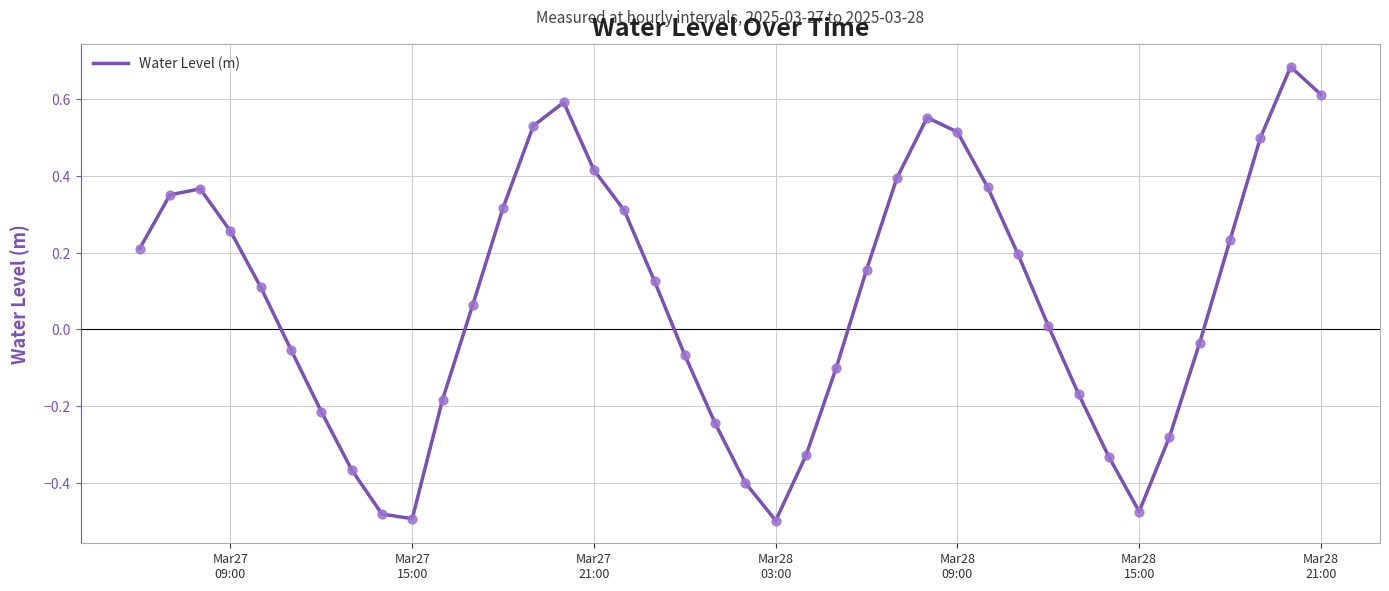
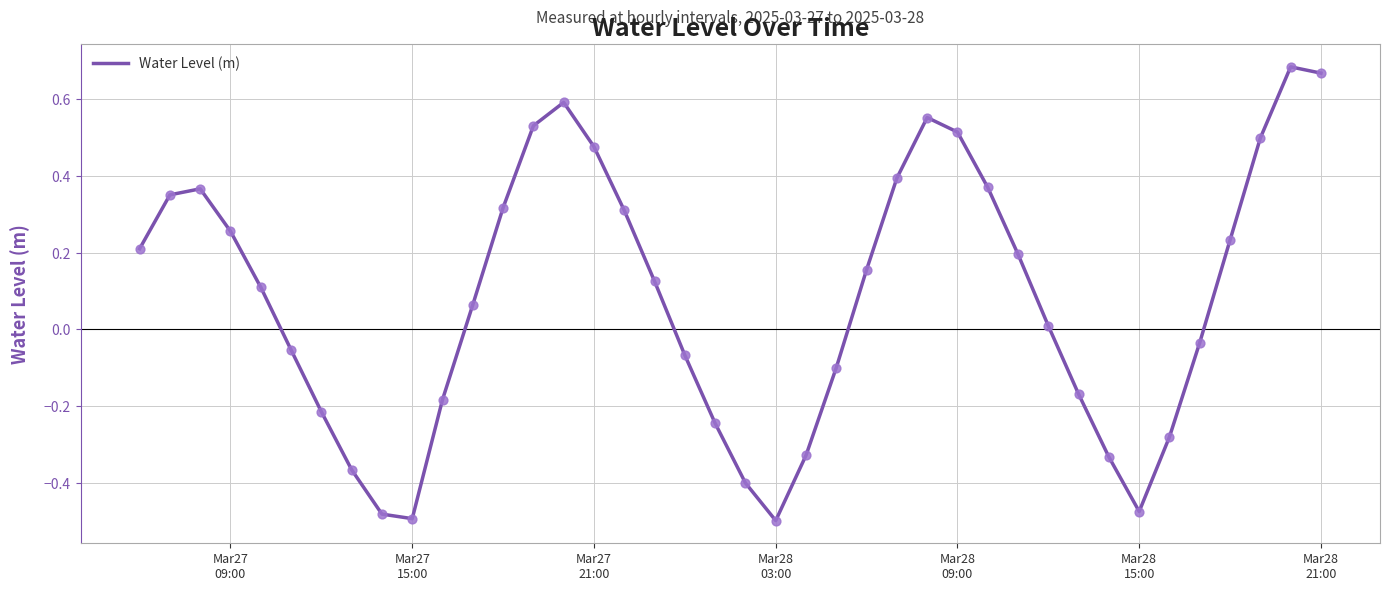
  {
    "Mar27 09:00": 0.26,
    "Mar27 15:00": -0.49,
-   "Mar27 21:00": 0.42,
+   "Mar27 21:00": 0.48,
    "Mar28 03:00": -0.50,
    "Mar28 09:00": 0.51,
    "Mar28 15:00": -0.48,
-   "Mar28 21:00": 0.61
+   "Mar28 21:00": 0.67
  }
